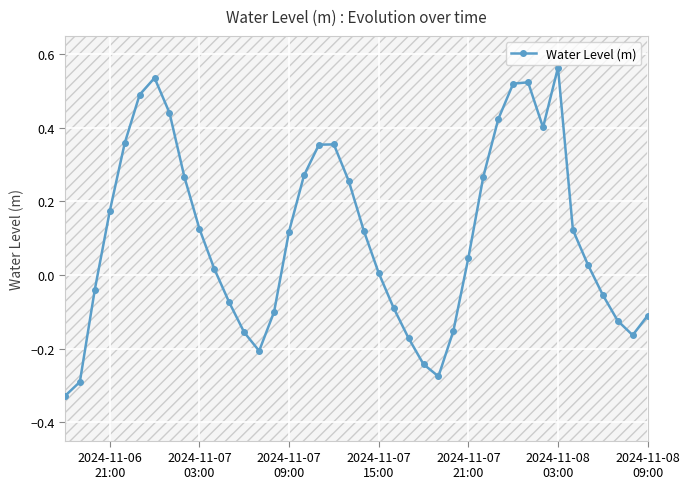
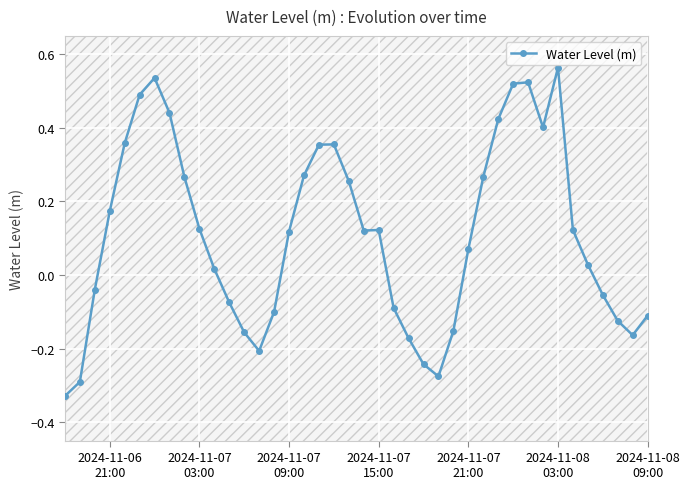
  {
    "Water Level (m)": {
      "2024-11-06 21:00": 0.17,
      "2024-11-07 03:00": 0.13,
      "2024-11-07 09:00": 0.12,
-     "2024-11-07 15:00": 0.01,
-     "2024-11-07 21:00": 0.05,
+     "2024-11-07 15:00": 0.12,
+     "2024-11-07 21:00": 0.07,
      "2024-11-08 03:00": 0.56,
      "2024-11-08 09:00": -0.11
    }
  }
